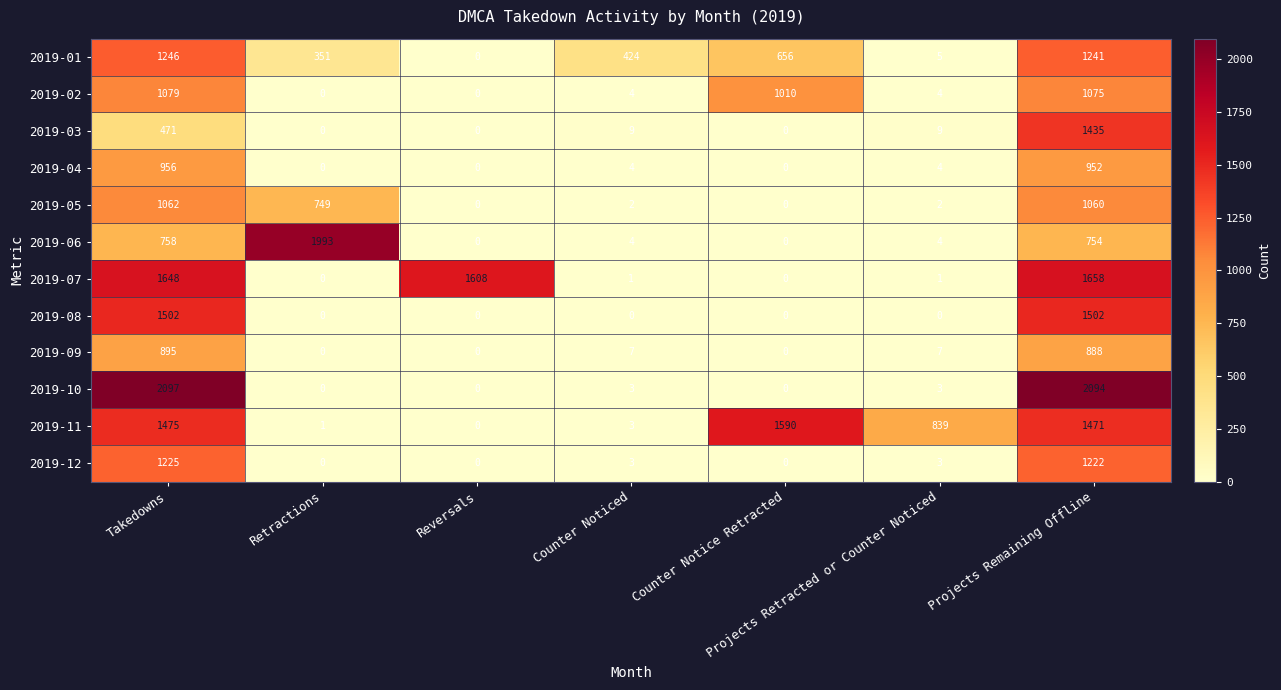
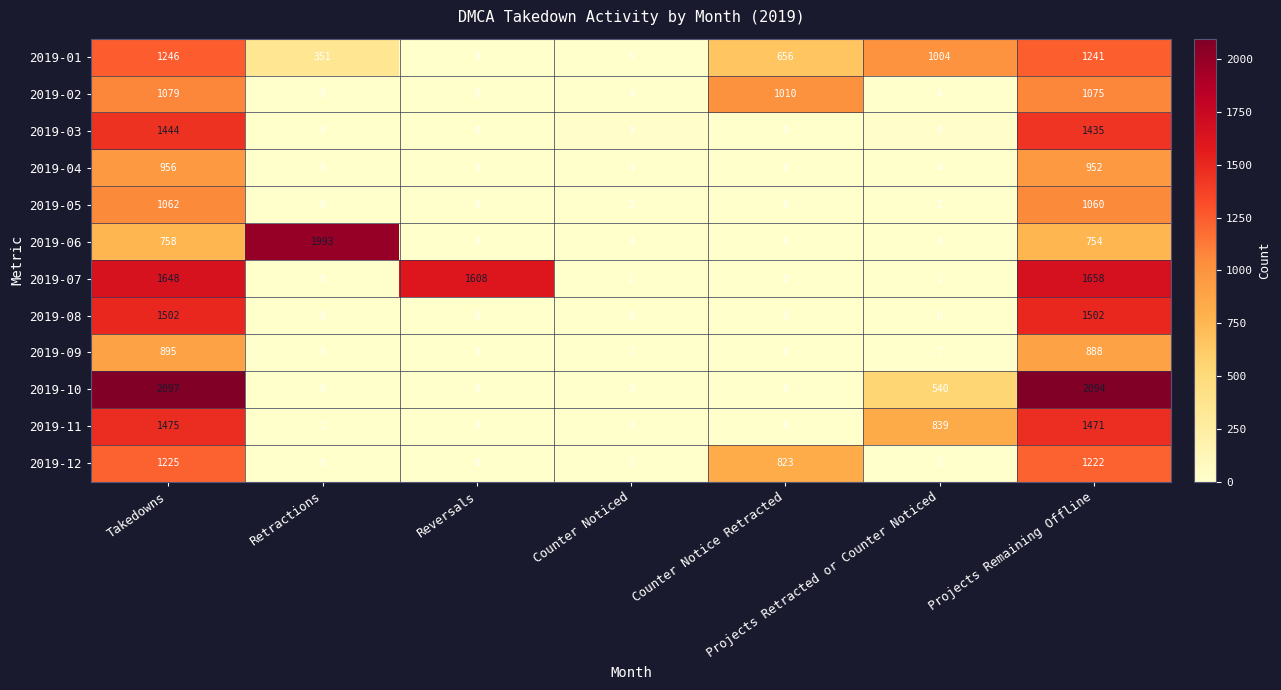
  {
    "2019-01": {
      "Takedowns": 1246,
      "Retractions": 351,
      "Reversals": 0,
-     "Counter Noticed": 424,
+     "Counter Noticed": 5,
      "Counter Notice Retracted": 656,
-     "Projects Retracted or Counter Noticed": 5,
+     "Projects Retracted or Counter Noticed": 1004,
      "Projects Remaining Offline": 1241
    },
    "2019-02": {
      "Takedowns": 1079,
      "Retractions": 0,
      "Reversals": 0,
      "Counter Noticed": 4,
      "Counter Notice Retracted": 1010,
      "Projects Retracted or Counter Noticed": 4,
      "Projects Remaining Offline": 1075
    },
    "2019-03": {
-     "Takedowns": 471,
+     "Takedowns": 1444,
      "Retractions": 0,
      "Reversals": 0,
      "Counter Noticed": 9,
      "Counter Notice Retracted": 0,
      "Projects Retracted or Counter Noticed": 9,
      "Projects Remaining Offline": 1435
    },
    "2019-04": {
      "Takedowns": 956,
      "Retractions": 0,
      "Reversals": 0,
      "Counter Noticed": 4,
      "Counter Notice Retracted": 0,
      "Projects Retracted or Counter Noticed": 4,
      "Projects Remaining Offline": 952
    },
    "2019-05": {
      "Takedowns": 1062,
-     "Retractions": 749,
+     "Retractions": 0,
      "Reversals": 0,
      "Counter Noticed": 2,
      "Counter Notice Retracted": 0,
      "Projects Retracted or Counter Noticed": 2,
      "Projects Remaining Offline": 1060
    },
    "2019-06": {
      "Takedowns": 758,
      "Retractions": 1993,
      "Reversals": 0,
      "Counter Noticed": 4,
      "Counter Notice Retracted": 0,
      "Projects Retracted or Counter Noticed": 4,
      "Projects Remaining Offline": 754
    },
    "2019-07": {
      "Takedowns": 1648,
      "Retractions": 0,
      "Reversals": 1608,
      "Counter Noticed": 1,
      "Counter Notice Retracted": 0,
      "Projects Retracted or Counter Noticed": 1,
      "Projects Remaining Offline": 1658
    },
    "2019-08": {
      "Takedowns": 1502,
      "Retractions": 0,
      "Reversals": 0,
      "Counter Noticed": 0,
      "Counter Notice Retracted": 0,
      "Projects Retracted or Counter Noticed": 0,
      "Projects Remaining Offline": 1502
    },
    "2019-09": {
      "Takedowns": 895,
      "Retractions": 0,
      "Reversals": 0,
      "Counter Noticed": 7,
      "Counter Notice Retracted": 0,
      "Projects Retracted or Counter Noticed": 7,
      "Projects Remaining Offline": 888
    },
    "2019-10": {
      "Takedowns": 2097,
      "Retractions": 0,
      "Reversals": 0,
      "Counter Noticed": 3,
      "Counter Notice Retracted": 0,
-     "Projects Retracted or Counter Noticed": 3,
+     "Projects Retracted or Counter Noticed": 540,
      "Projects Remaining Offline": 2094
    },
    "2019-11": {
      "Takedowns": 1475,
      "Retractions": 1,
      "Reversals": 0,
      "Counter Noticed": 3,
-     "Counter Notice Retracted": 1590,
+     "Counter Notice Retracted": 0,
      "Projects Retracted or Counter Noticed": 839,
      "Projects Remaining Offline": 1471
    },
    "2019-12": {
      "Takedowns": 1225,
      "Retractions": 0,
      "Reversals": 0,
      "Counter Noticed": 3,
-     "Counter Notice Retracted": 0,
+     "Counter Notice Retracted": 823,
      "Projects Retracted or Counter Noticed": 3,
      "Projects Remaining Offline": 1222
    }
  }
